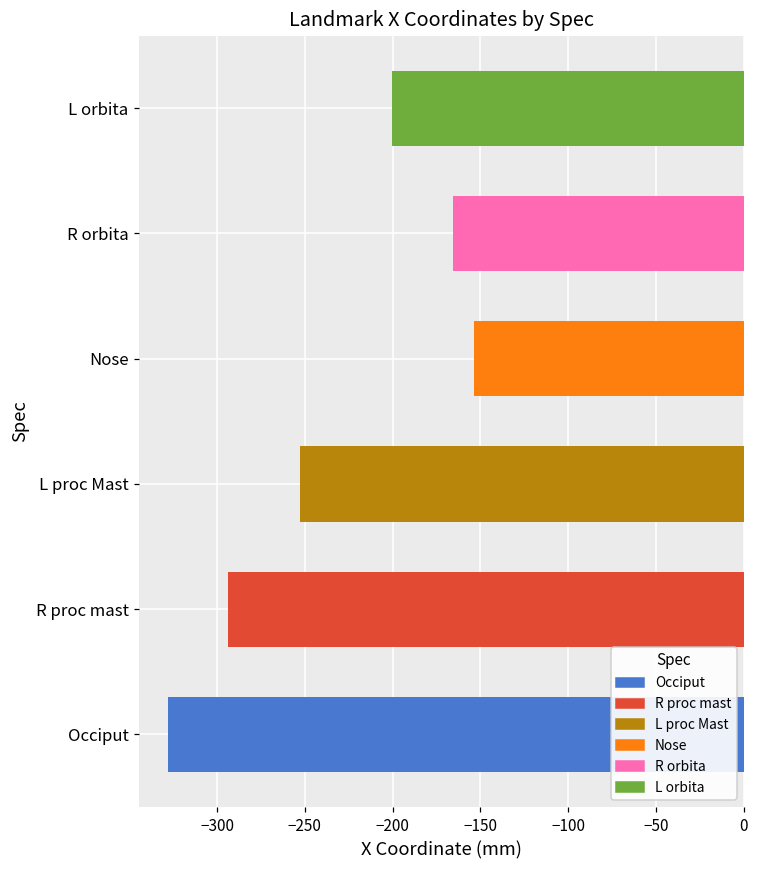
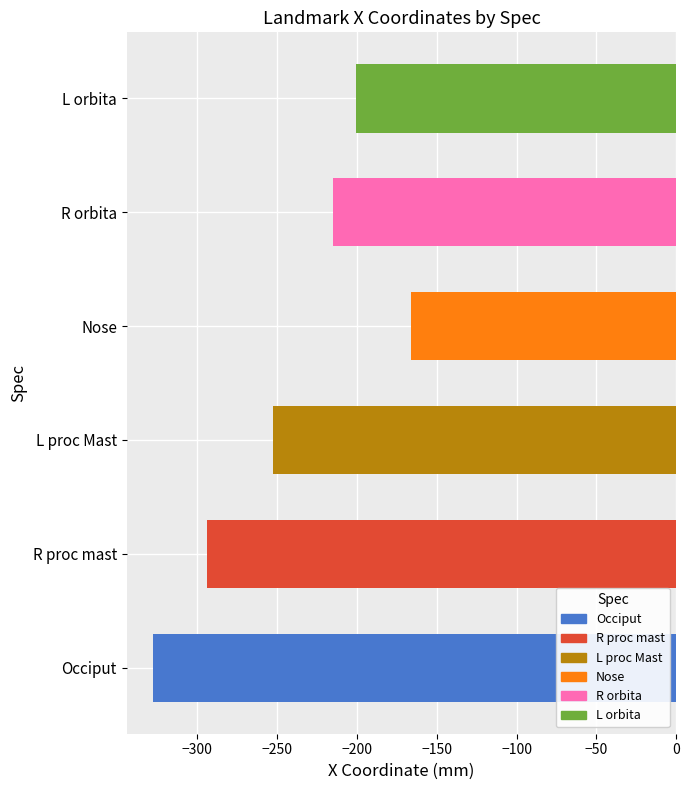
  {
    "L orbita": -200,
-   "R orbita": -166,
-   "Nose": -154,
+   "R orbita": -215,
+   "Nose": -166,
    "L proc Mast": -253,
    "R proc mast": -294,
    "Occiput": -328
  }
